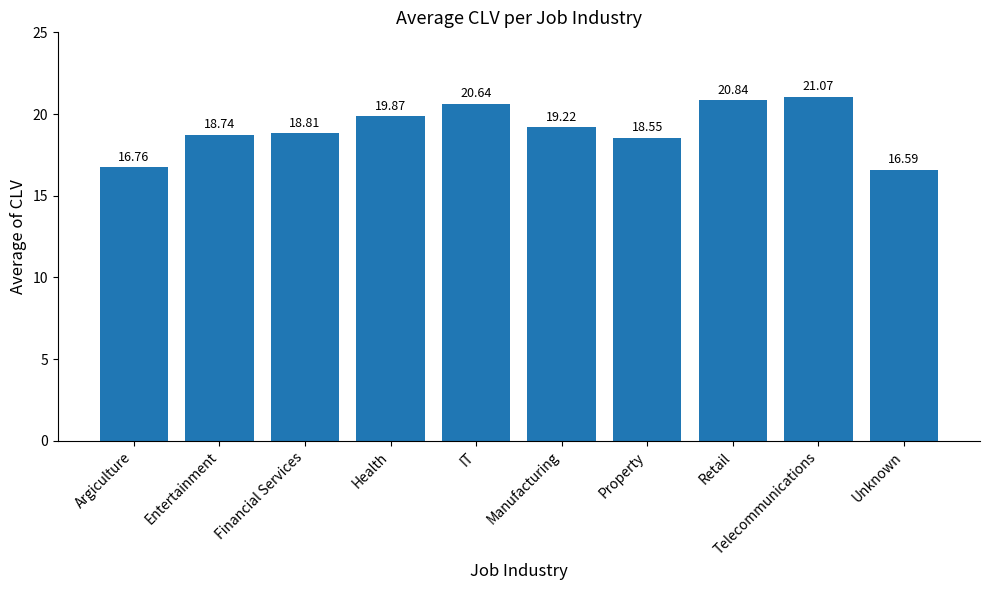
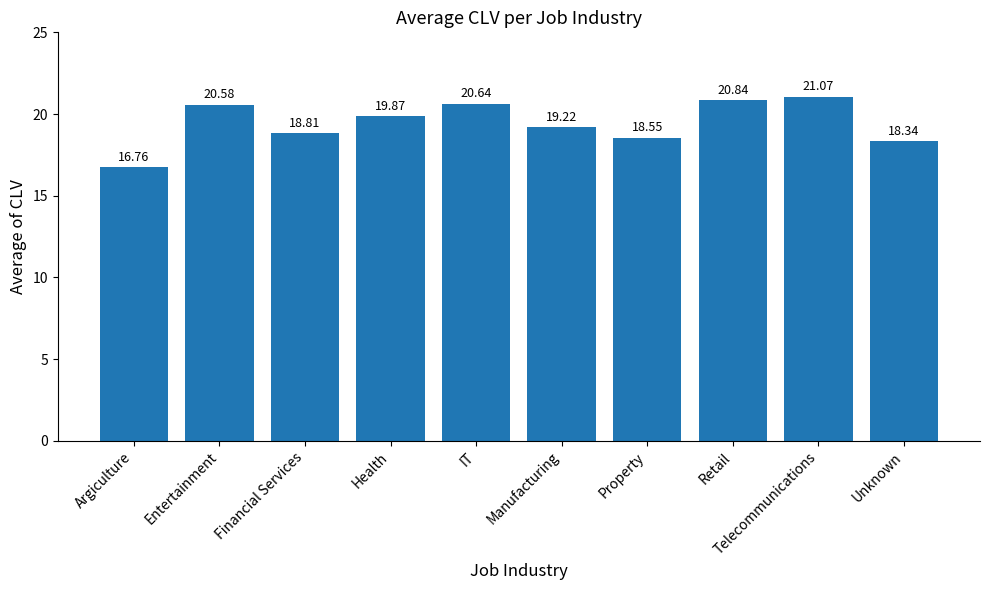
  {
    "Argiculture": 16.76,
-   "Entertainment": 18.74,
+   "Entertainment": 20.58,
    "Financial Services": 18.81,
    "Health": 19.87,
    "IT": 20.64,
    "Manufacturing": 19.22,
    "Property": 18.55,
    "Retail": 20.84,
    "Telecommunications": 21.07,
-   "Unknown": 16.59
+   "Unknown": 18.34
  }
